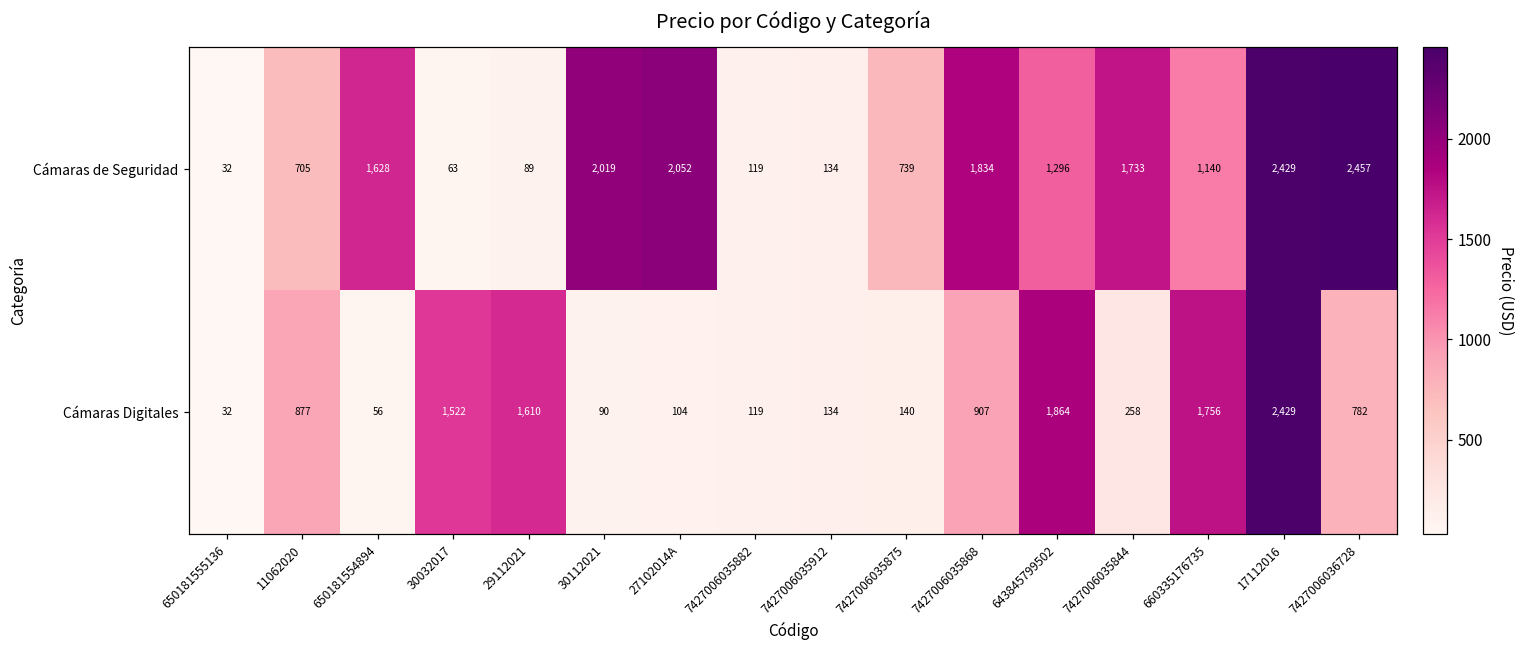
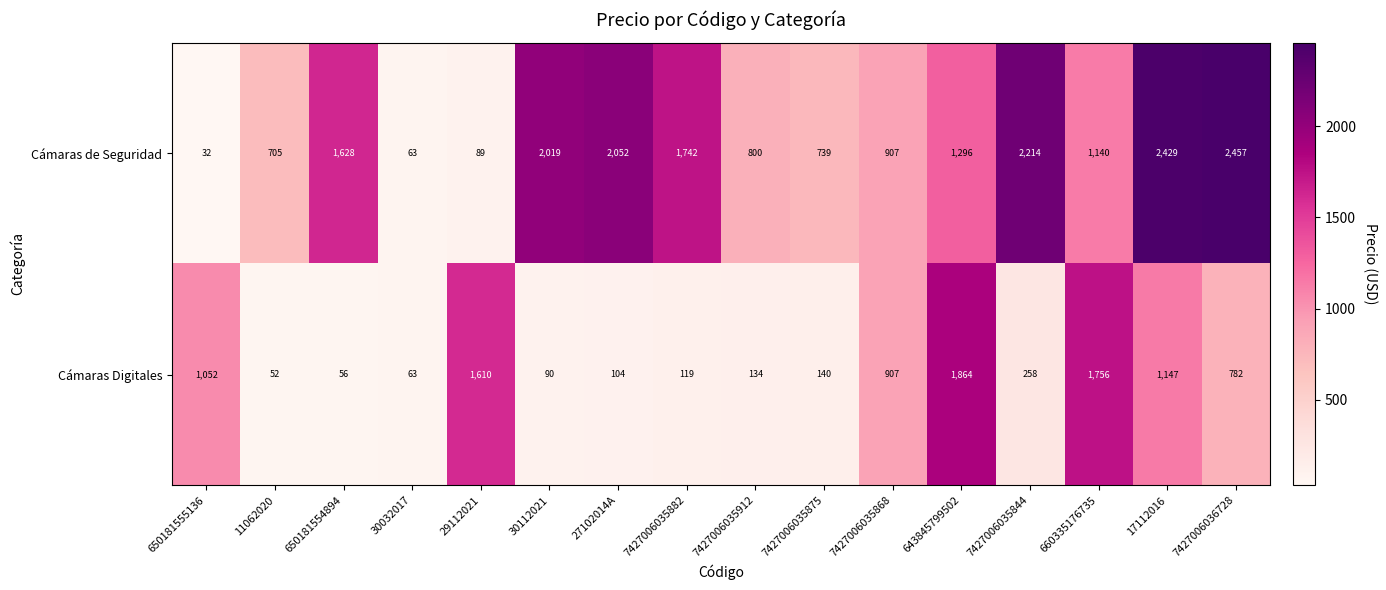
  {
    "Cámaras de Seguridad": {
      "650181555136": "32",
      "11062020": "705",
      "650181554894": "1,628",
      "30032017": "63",
      "29112021": "89",
      "30112021": "2,019",
      "27102014A": "2,052",
-     "7427006035882": "119",
-     "7427006035912": "134",
+     "7427006035882": "1,742",
+     "7427006035912": "800",
      "7427006035875": "739",
-     "7427006035868": "1,834",
+     "7427006035868": "907",
      "643845799502": "1,296",
-     "7427006035844": "1,733",
+     "7427006035844": "2,214",
      "660335176735": "1,140",
      "17112016": "2,429",
      "7427006036728": "2,457"
    },
    "Cámaras Digitales": {
-     "650181555136": "32",
-     "11062020": "877",
+     "650181555136": "1,052",
+     "11062020": "52",
      "650181554894": "56",
-     "30032017": "1,522",
+     "30032017": "63",
      "29112021": "1,610",
      "30112021": "90",
      "27102014A": "104",
      "7427006035882": "119",
      "7427006035912": "134",
      "7427006035875": "140",
      "7427006035868": "907",
      "643845799502": "1,864",
      "7427006035844": "258",
      "660335176735": "1,756",
-     "17112016": "2,429",
+     "17112016": "1,147",
      "7427006036728": "782"
    }
  }
